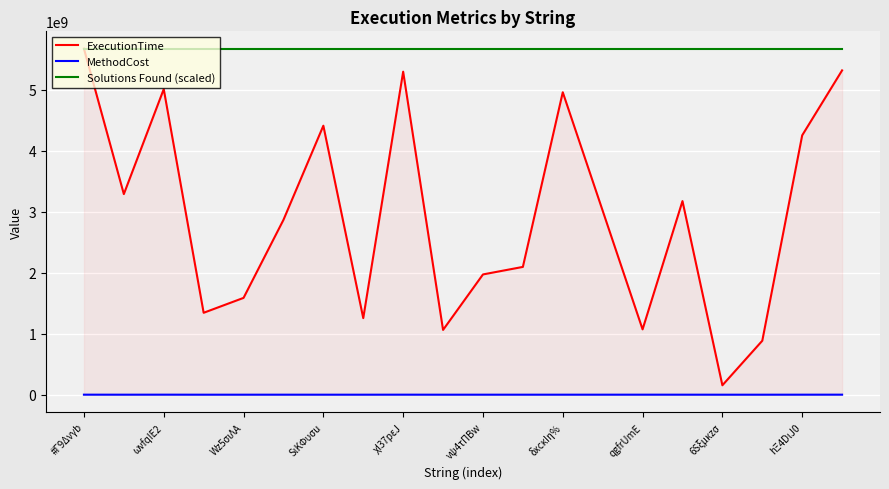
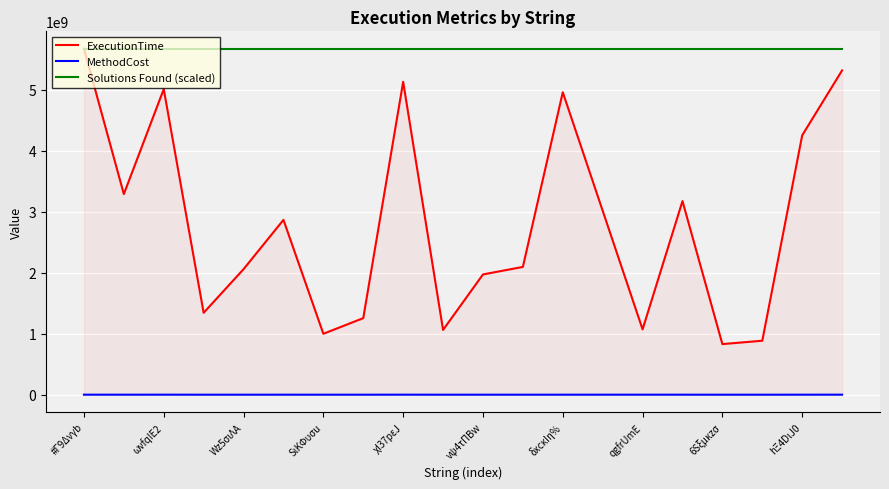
  {
    "ExecutionTime": {
      "ωνfqIE2": 5000000000,
-     "Wz5σιΛA": 1600000000,
-     "SιKΦυσu": 4400000000,
-     "χl37pεJ": 5300000000,
+     "Wz5σιΛA": 2100000000,
+     "SιKΦυσu": 1000000000,
+     "χl37pεJ": 5100000000,
      "vψ4τΠBw": 2000000000,
      "δxcκIη%": 5000000000,
      "qgfrUmE": 1100000000,
-     "6Sξμκzσ": 200000000,
+     "6Sξμκzσ": 800000000,
      "hΞ4DιJ0": 4300000000
    },
    "MethodCost": {
      "#Γ9Δνγb": 0,
      "ωνfqIE2": 0,
      "Wz5σιΛA": 0,
      "SιKΦυσu": 0,
      "χl37pεJ": 0,
      "vψ4τΠBw": 0,
      "δxcκIη%": 0,
      "qgfrUmE": 0,
      "6Sξμκzσ": 0,
      "hΞ4DιJ0": 0
    },
    "Solutions Found (scaled)": {
      "Wz5σιΛA": 5700000000,
      "SιKΦυσu": 5700000000,
      "χl37pεJ": 5700000000,
      "vψ4τΠBw": 5700000000,
      "δxcκIη%": 5700000000,
      "qgfrUmE": 5700000000,
      "6Sξμκzσ": 5700000000,
      "hΞ4DιJ0": 5700000000
    }
  }
